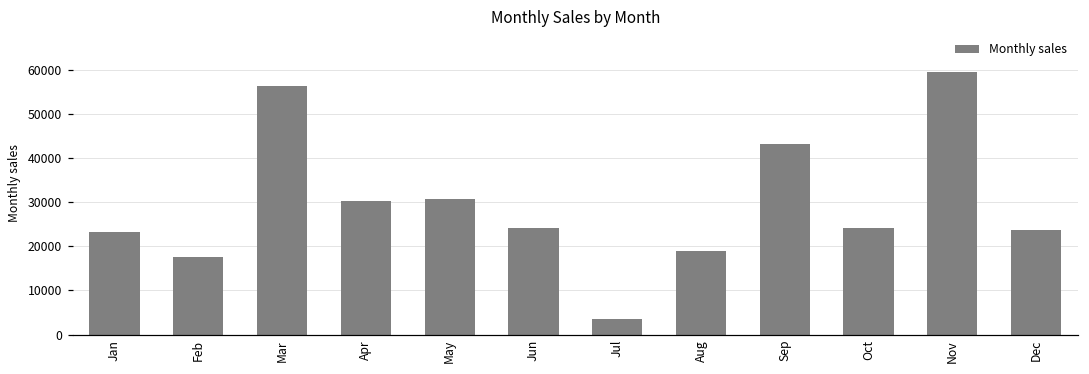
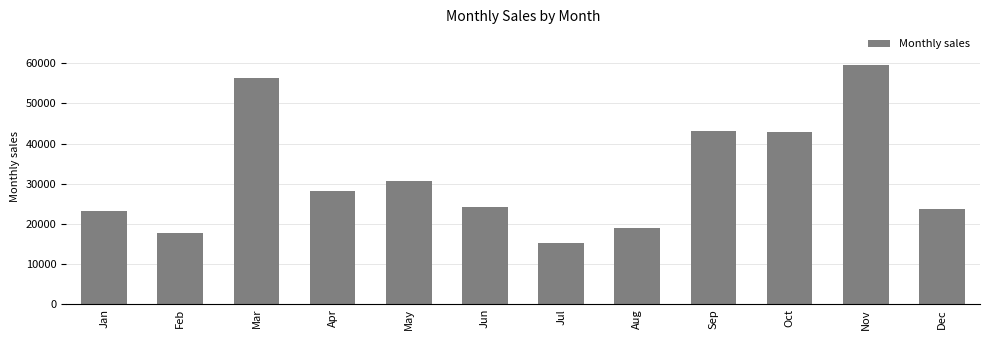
  {
    "Jan": 23000,
    "Feb": 18000,
    "Mar": 56000,
-   "Apr": 30000,
+   "Apr": 28000,
    "May": 31000,
    "Jun": 24000,
-   "Jul": 4000,
+   "Jul": 15000,
    "Aug": 19000,
    "Sep": 43000,
-   "Oct": 24000,
+   "Oct": 43000,
    "Nov": 60000,
    "Dec": 24000
  }
